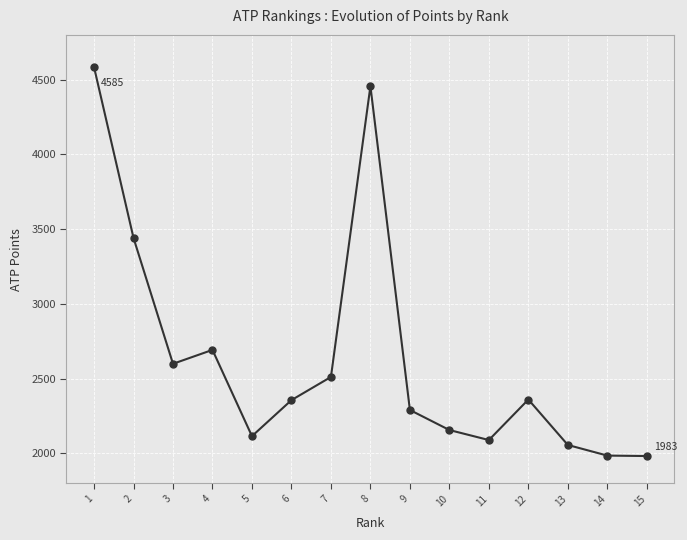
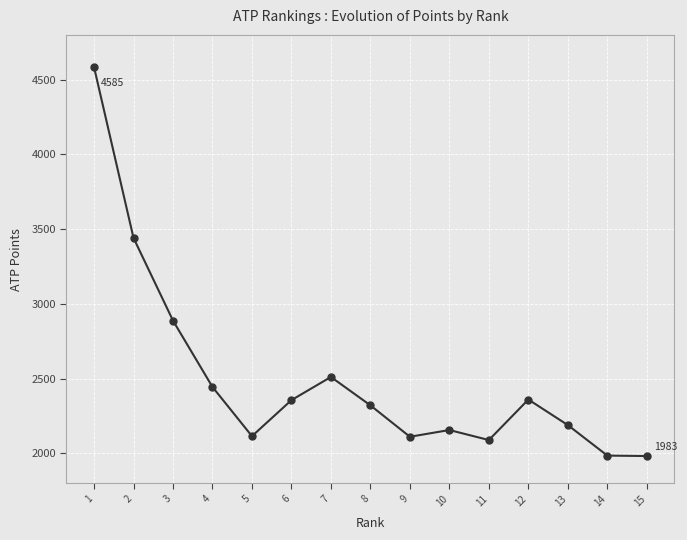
  {
    "2": 3440,
-   "3": 2600,
-   "4": 2690,
+   "3": 2890,
+   "4": 2450,
    "5": 2120,
    "6": 2360,
    "7": 2510,
-   "8": 4460,
-   "9": 2290,
+   "8": 2320,
+   "9": 2110,
    "10": 2160,
    "11": 2090,
    "12": 2360,
-   "13": 2060,
+   "13": 2190,
    "14": 1990
  }
